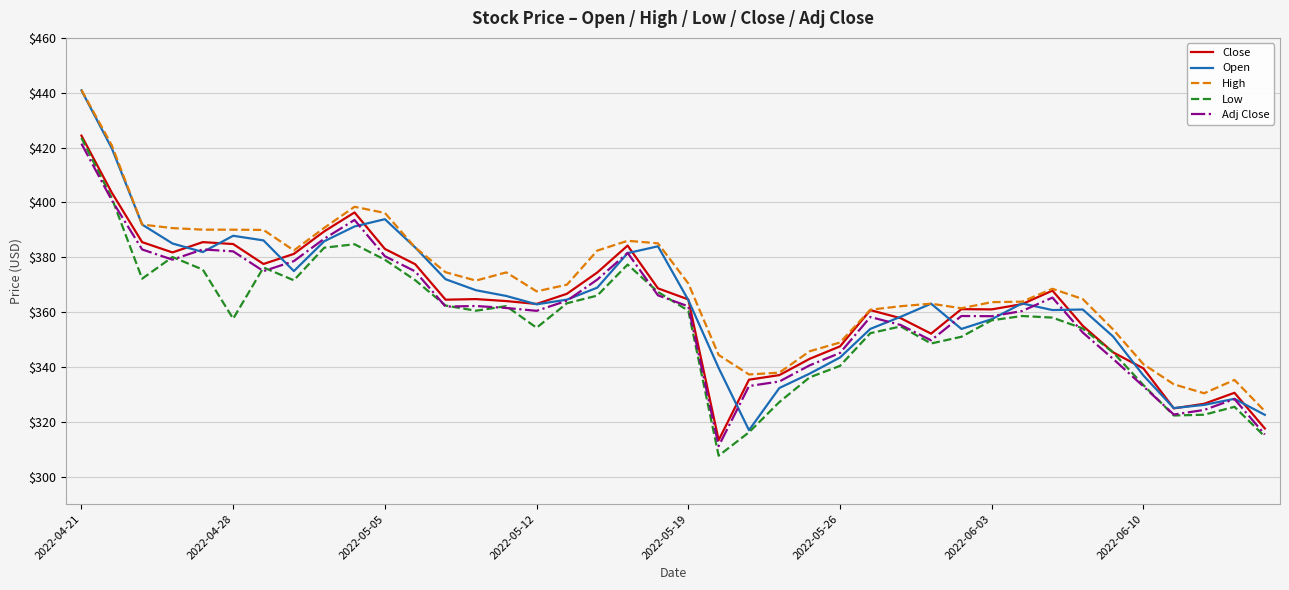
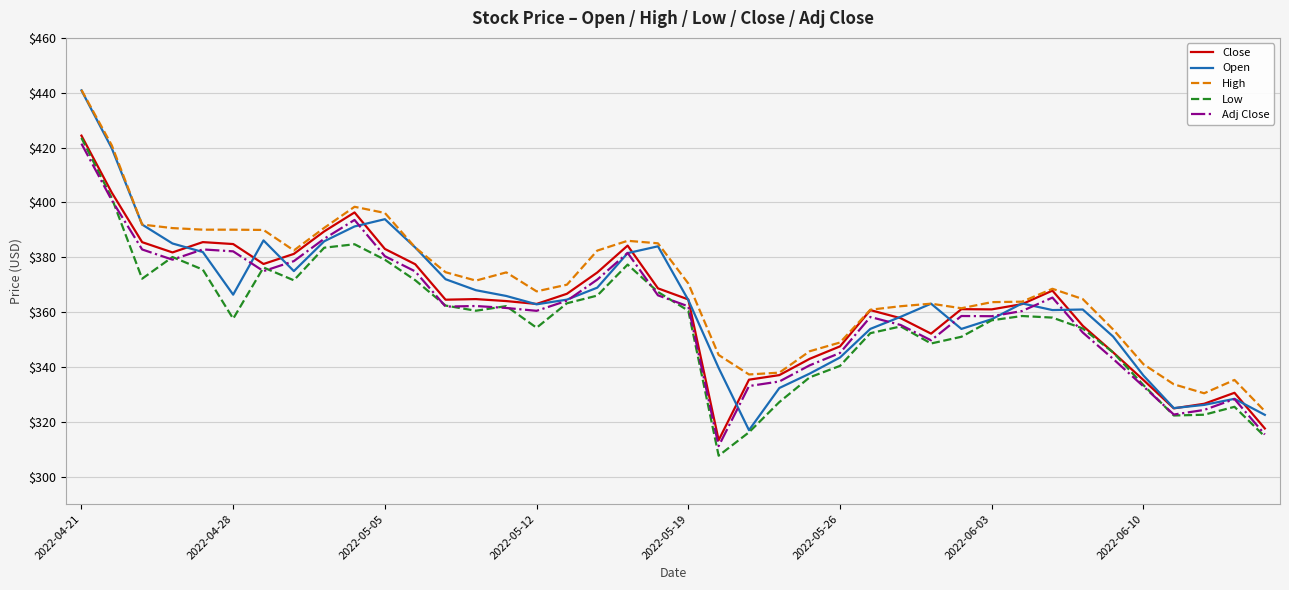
  {
    "Close": {
      "2022-04-28": "$385",
      "2022-05-05": "$383",
      "2022-05-26": "$348",
      "2022-06-03": "$361",
-     "2022-06-10": "$339"
+     "2022-06-10": "$335"
    },
    "Open": {
-     "2022-04-28": "$388",
+     "2022-04-28": "$366",
      "2022-05-05": "$394",
      "2022-05-26": "$343",
      "2022-06-10": "$337"
    },
    "High": {
      "2022-04-28": "$390",
      "2022-05-05": "$396",
      "2022-05-12": "$368",
      "2022-05-19": "$370",
      "2022-05-26": "$349",
      "2022-06-03": "$364",
      "2022-06-10": "$341"
    },
    "Low": {
      "2022-04-28": "$358",
      "2022-05-05": "$379",
      "2022-05-12": "$354",
      "2022-05-19": "$361",
      "2022-05-26": "$340"
    },
    "Adj Close": {
      "2022-04-21": "$421",
      "2022-04-28": "$382",
      "2022-05-05": "$380",
      "2022-05-12": "$360",
      "2022-05-19": "$362",
      "2022-05-26": "$345",
      "2022-06-03": "$359"
    }
  }
